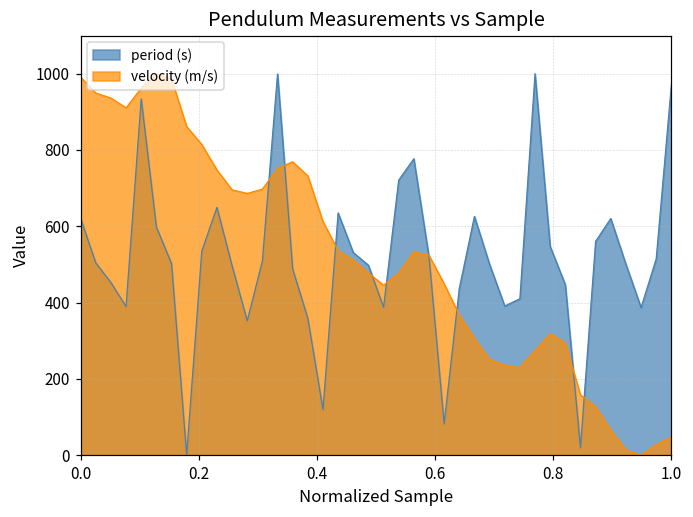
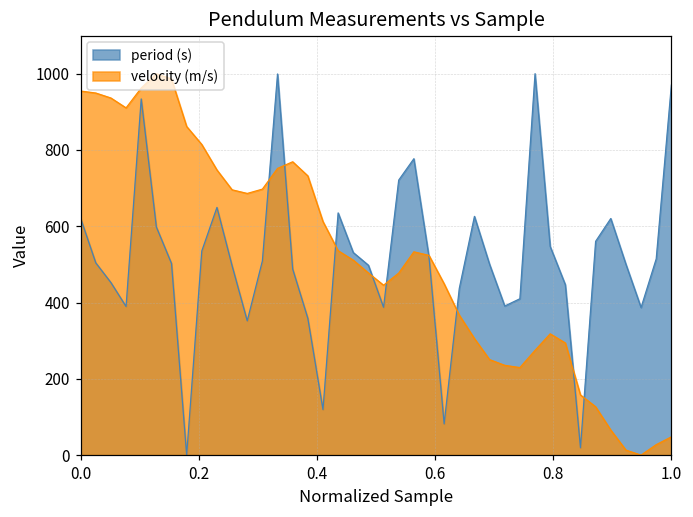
  {
    "period (s)": {
      "0.0": 620,
      "1.0": 970
    },
    "velocity (m/s)": {
-     "0.0": 990,
+     "0.0": 950,
      "1.0": 50
    }
  }
